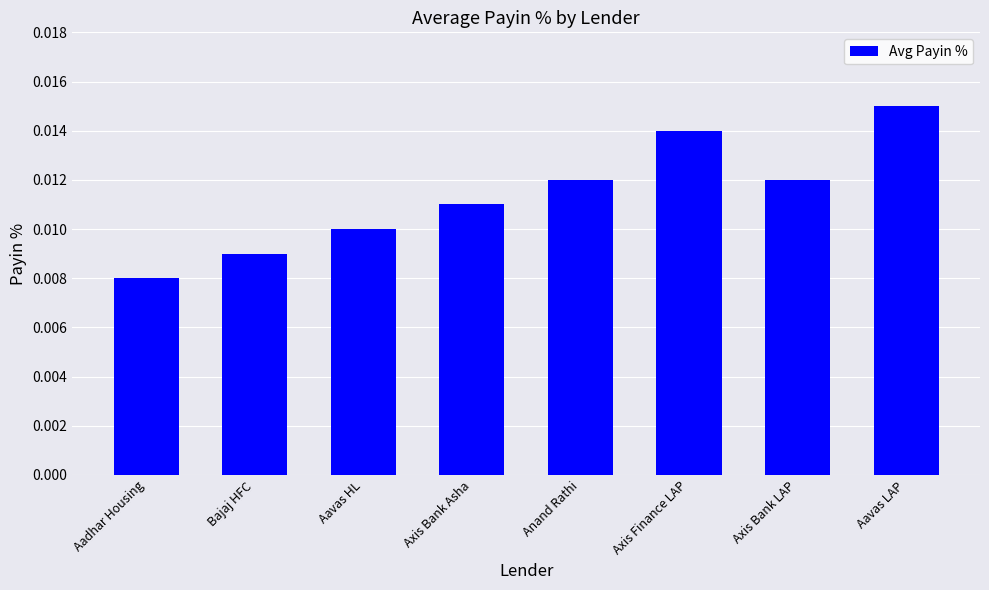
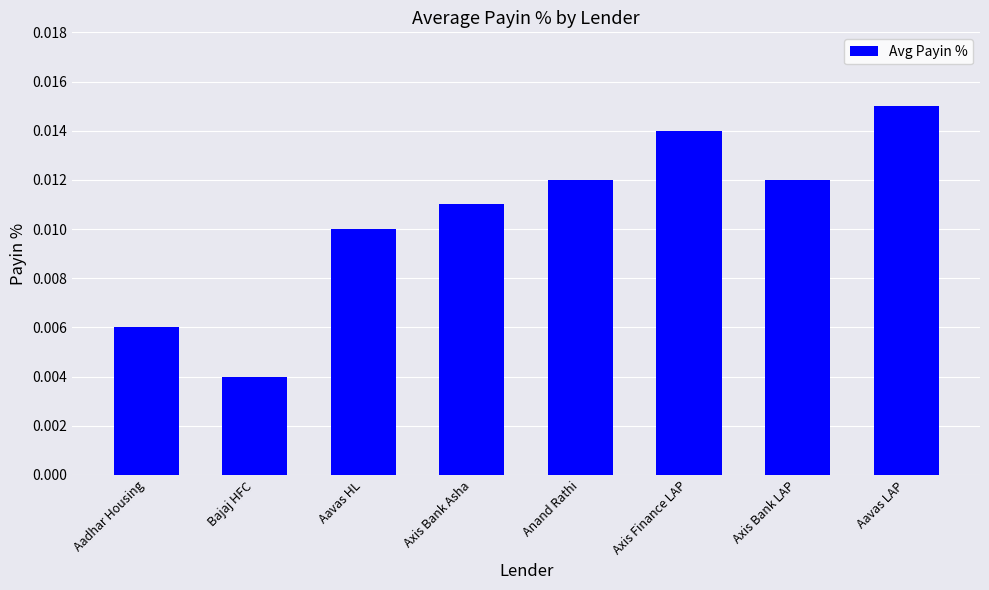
  {
-   "Aadhar Housing": 0.008,
-   "Bajaj HFC": 0.009,
+   "Aadhar Housing": 0.006,
+   "Bajaj HFC": 0.004,
    "Aavas HL": 0.010,
    "Axis Bank Asha": 0.011,
    "Anand Rathi": 0.012,
    "Axis Finance LAP": 0.014,
    "Axis Bank LAP": 0.012,
    "Aavas LAP": 0.015
  }
